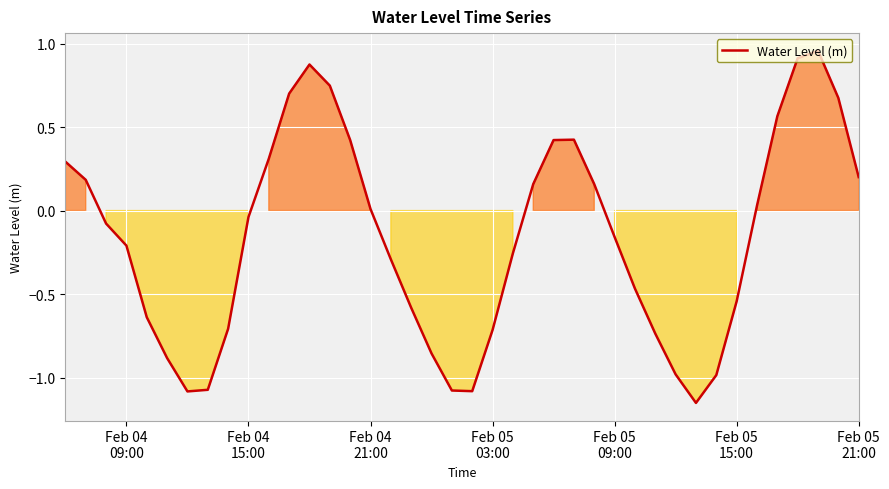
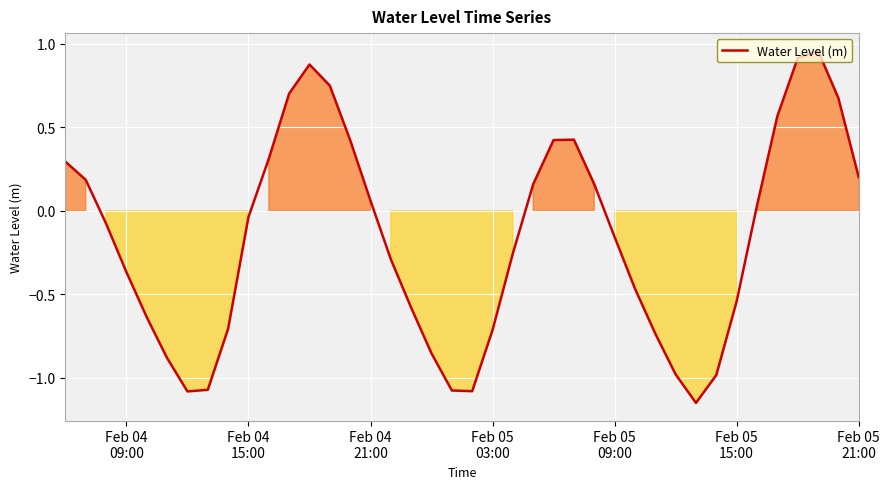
  {
-   "Feb 04 09:00": -0.21,
+   "Feb 04 09:00": -0.37,
    "Feb 04 15:00": -0.04,
-   "Feb 04 21:00": 0.01,
+   "Feb 04 21:00": 0.06,
    "Feb 05 03:00": -0.72,
    "Feb 05 09:00": -0.16,
    "Feb 05 15:00": -0.54,
    "Feb 05 21:00": 0.20
  }
